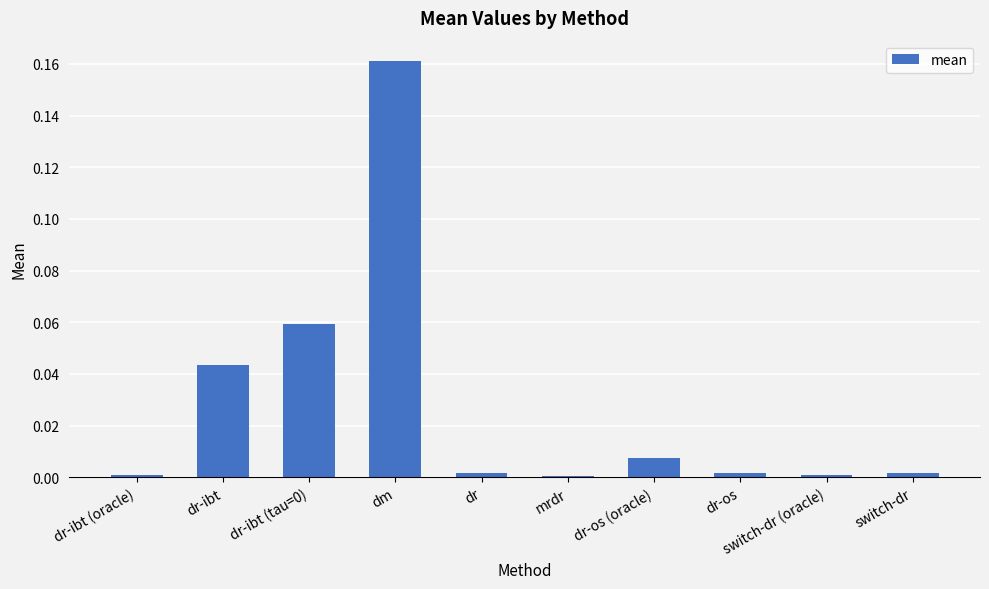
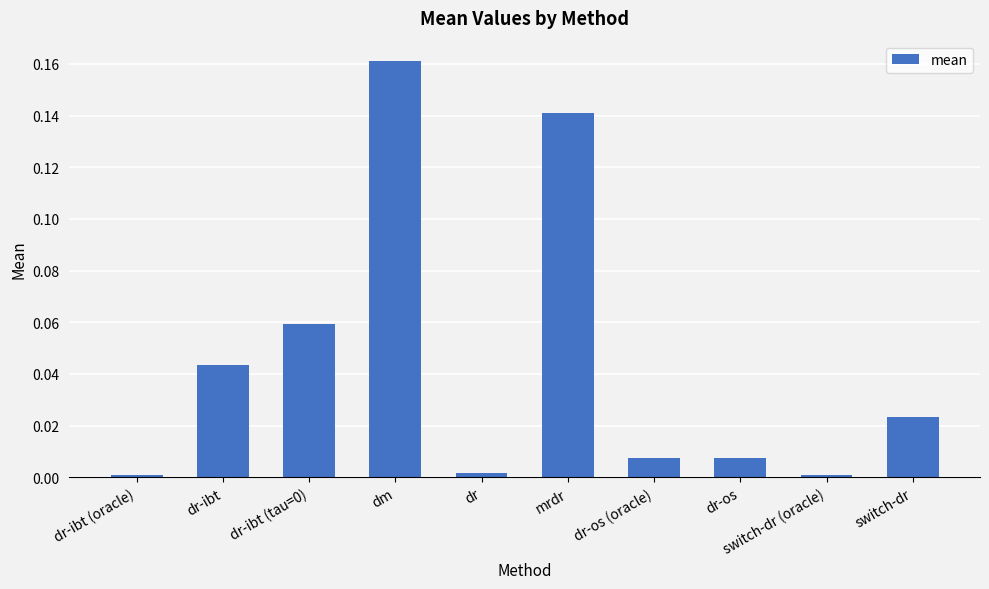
  {
    "dr-ibt": 0.044,
    "dr-ibt (tau=0)": 0.059,
    "dm": 0.161,
    "dr": 0.002,
-   "mrdr": 0.001,
+   "mrdr": 0.141,
    "dr-os (oracle)": 0.007,
-   "dr-os": 0.002,
-   "switch-dr": 0.002
+   "dr-os": 0.007,
+   "switch-dr": 0.023
  }
